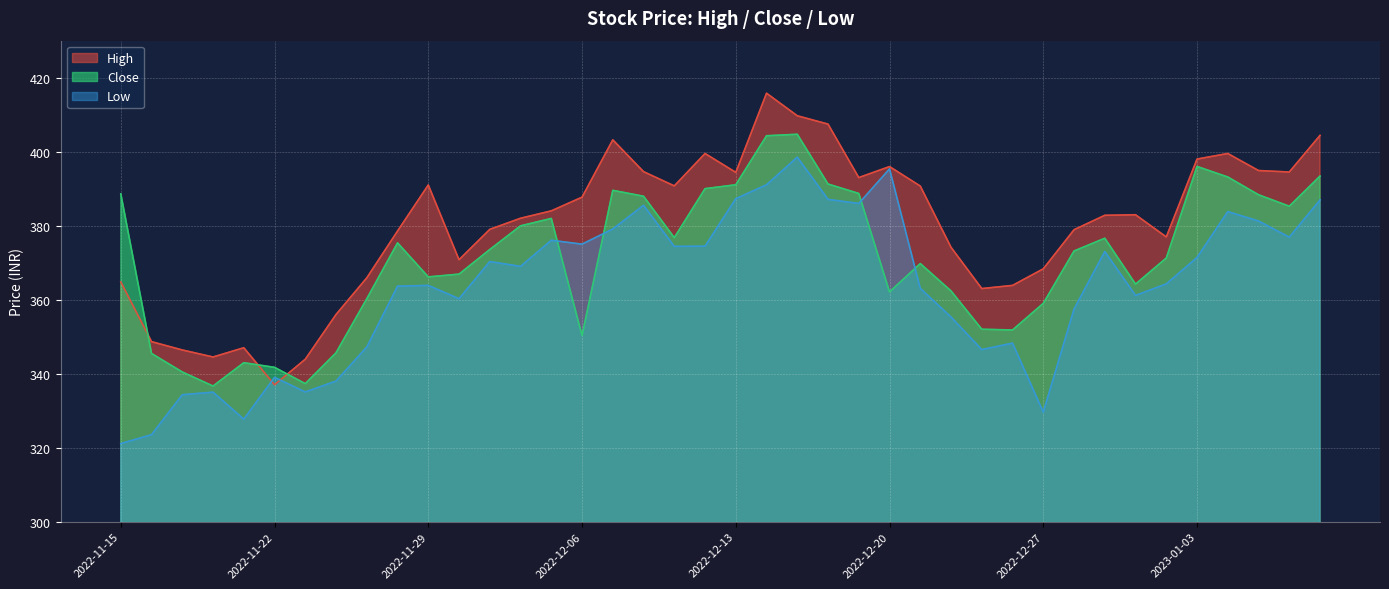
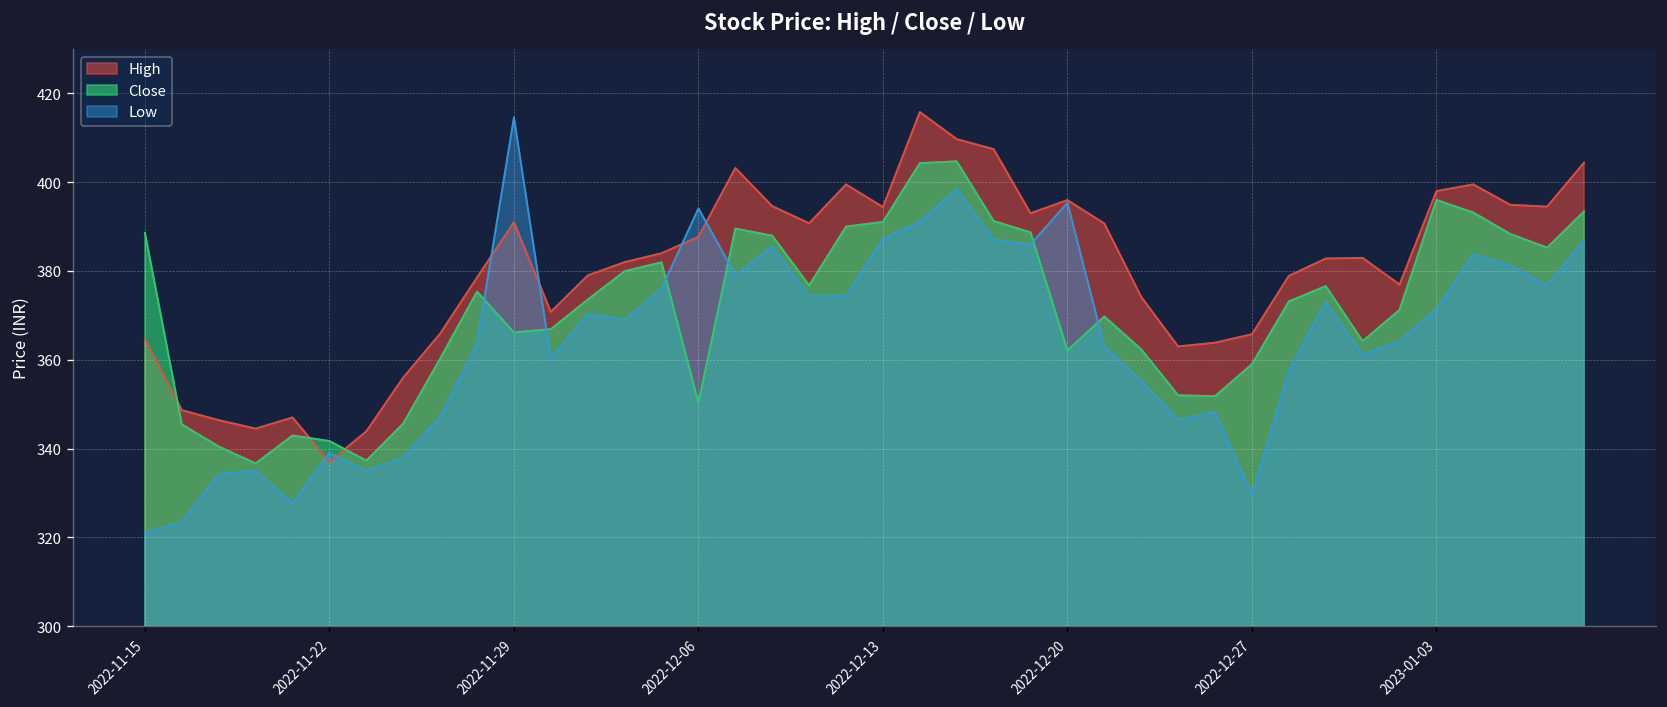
  {
    "High": {
      "2022-11-15": 365,
      "2022-11-22": 337,
      "2022-11-29": 391,
      "2022-12-06": 388,
      "2022-12-13": 394,
-     "2022-12-27": 368,
+     "2022-12-27": 366,
      "2023-01-03": 398
    },
    "Close": {
      "2022-11-15": 389,
      "2022-11-22": 342,
      "2022-11-29": 366,
      "2022-12-06": 350,
      "2022-12-13": 391,
      "2022-12-20": 362,
      "2022-12-27": 359,
      "2023-01-03": 396
    },
    "Low": {
      "2022-11-15": 321,
      "2022-11-22": 339,
-     "2022-11-29": 364,
-     "2022-12-06": 375,
+     "2022-11-29": 415,
+     "2022-12-06": 394,
      "2022-12-13": 387,
      "2022-12-27": 330,
      "2023-01-03": 371
    }
  }
